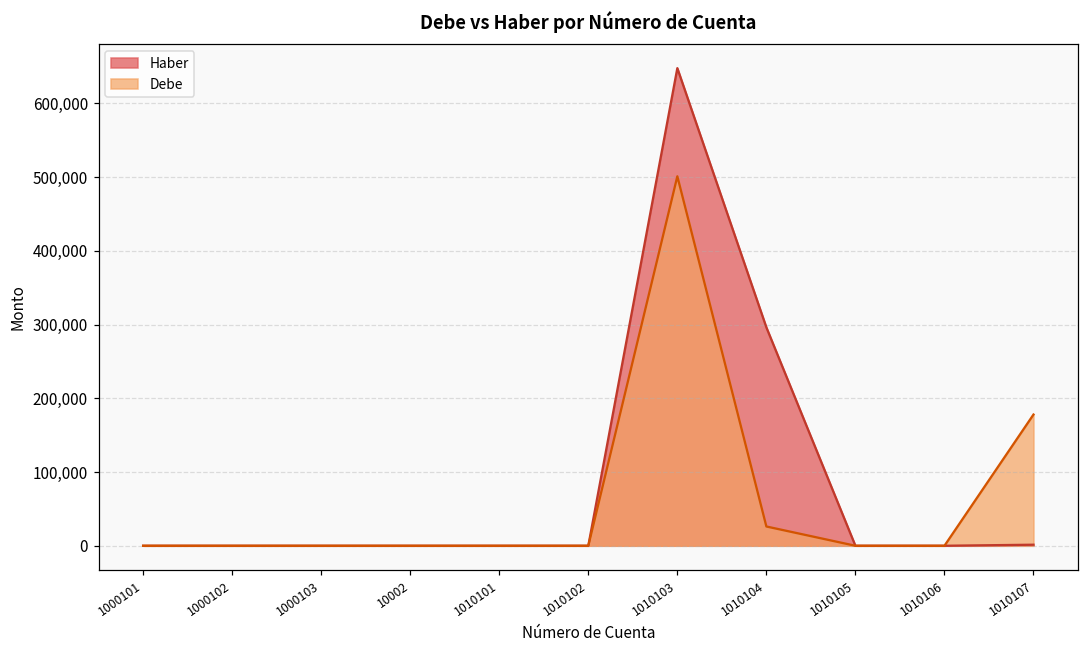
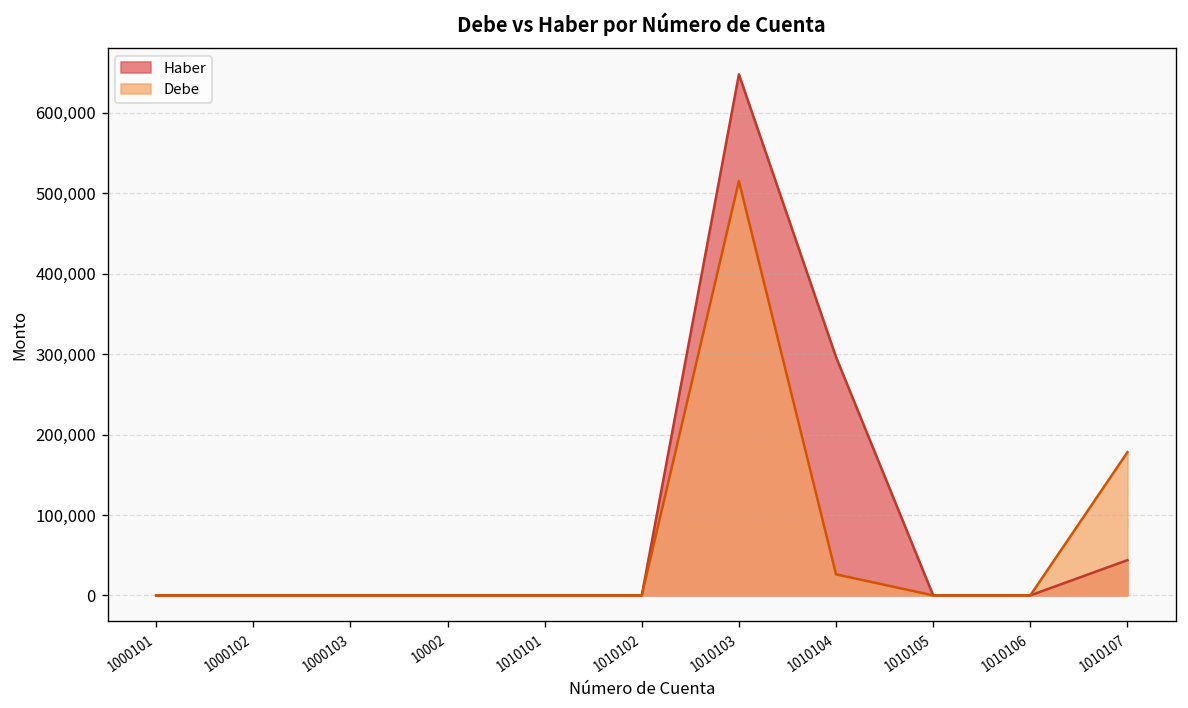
  {
    "Haber": {
      "1010103": "650,000",
      "1010104": "300,000",
-     "1010107": "0"
+     "1010107": "40,000"
    },
    "Debe": {
-     "1010103": "500,000",
+     "1010103": "520,000",
      "1010104": "30,000",
      "1010107": "180,000"
    }
  }
